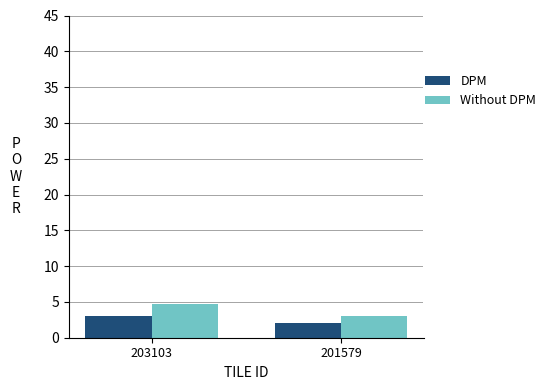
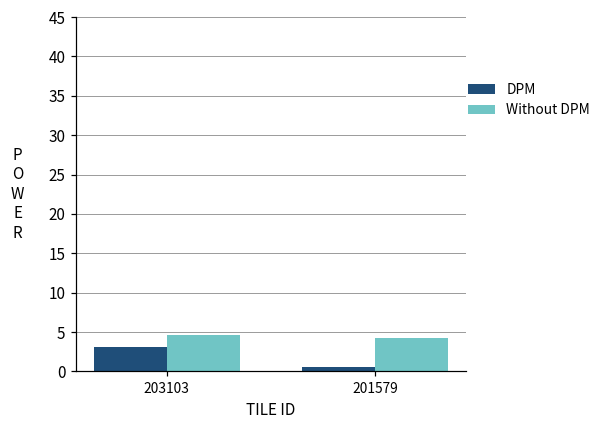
  {
    "DPM": {
      "203103": 3,
-     "201579": 2
+     "201579": 1
    },
    "Without DPM": {
      "203103": 5,
-     "201579": 3
+     "201579": 4
    }
  }
